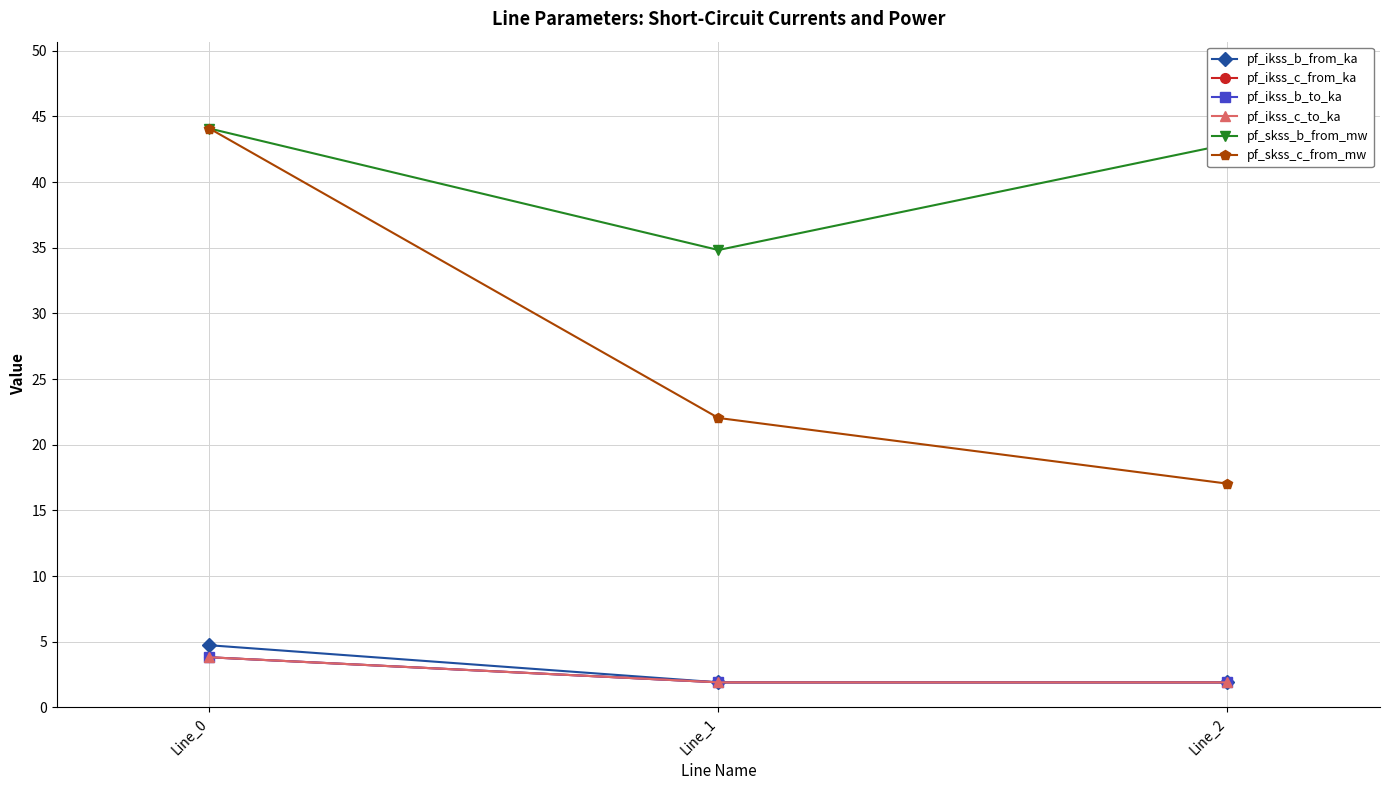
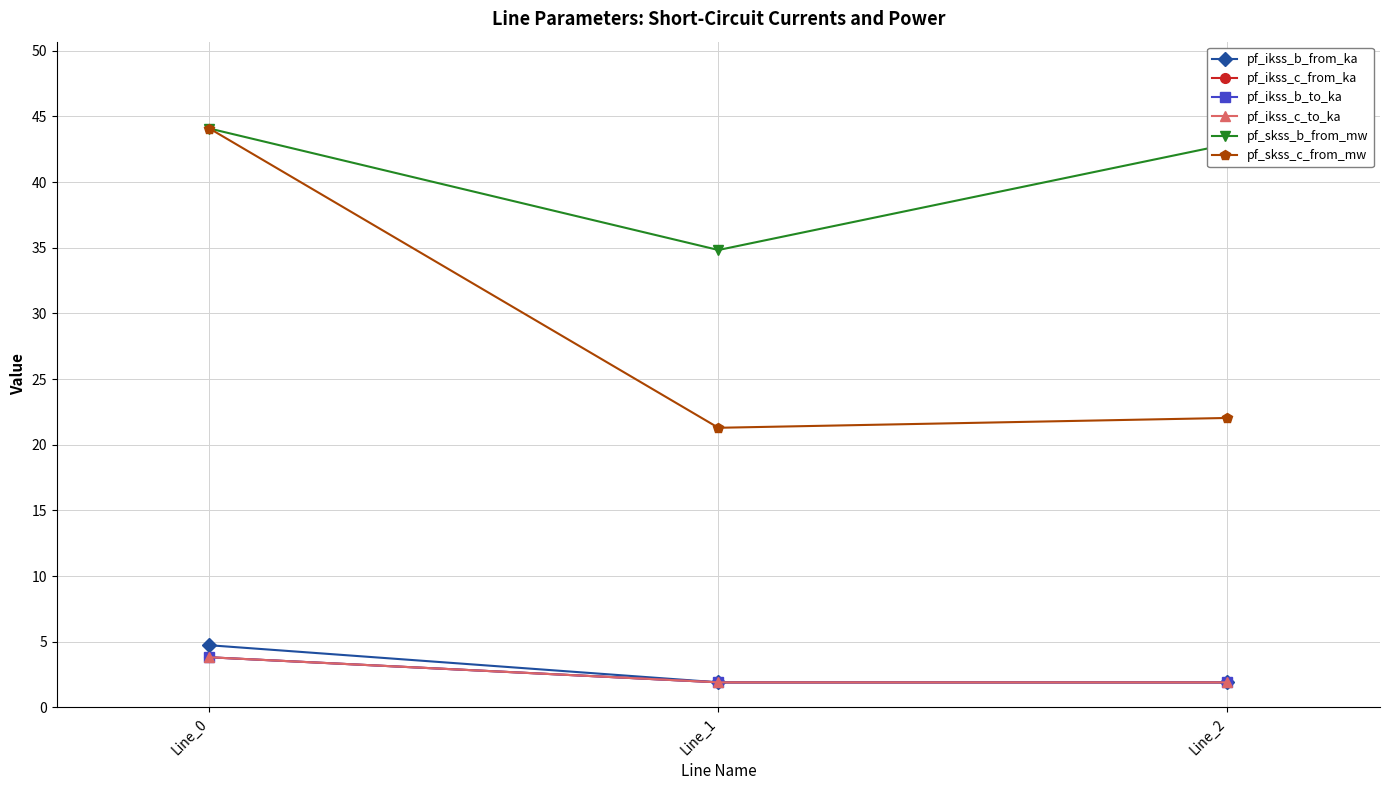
  {
    "pf_ikss_b_from_ka": {
      "Line_0": 4.7
    },
    "pf_ikss_c_to_ka": {
      "Line_0": 3.8
    },
    "pf_skss_b_from_mw": {
      "Line_1": 34.8
    },
    "pf_skss_c_from_mw": {
-     "Line_1": 22.0,
-     "Line_2": 17.0
+     "Line_1": 21.3,
+     "Line_2": 22.0
    }
  }
